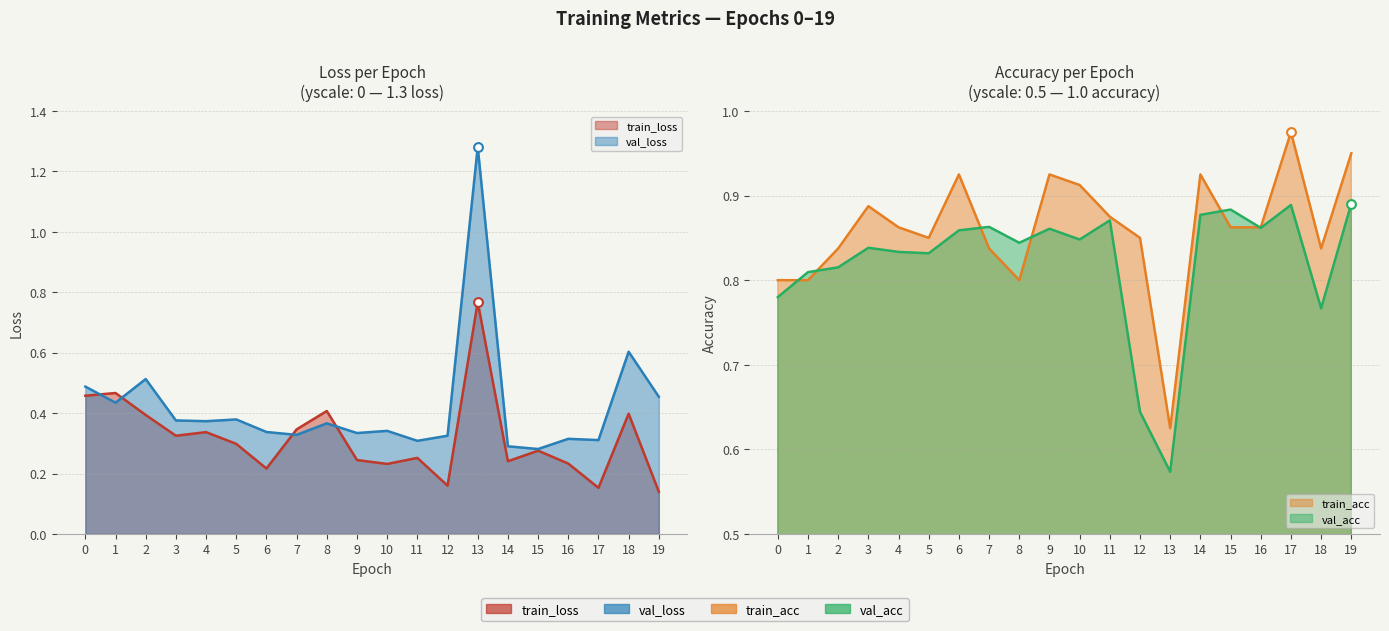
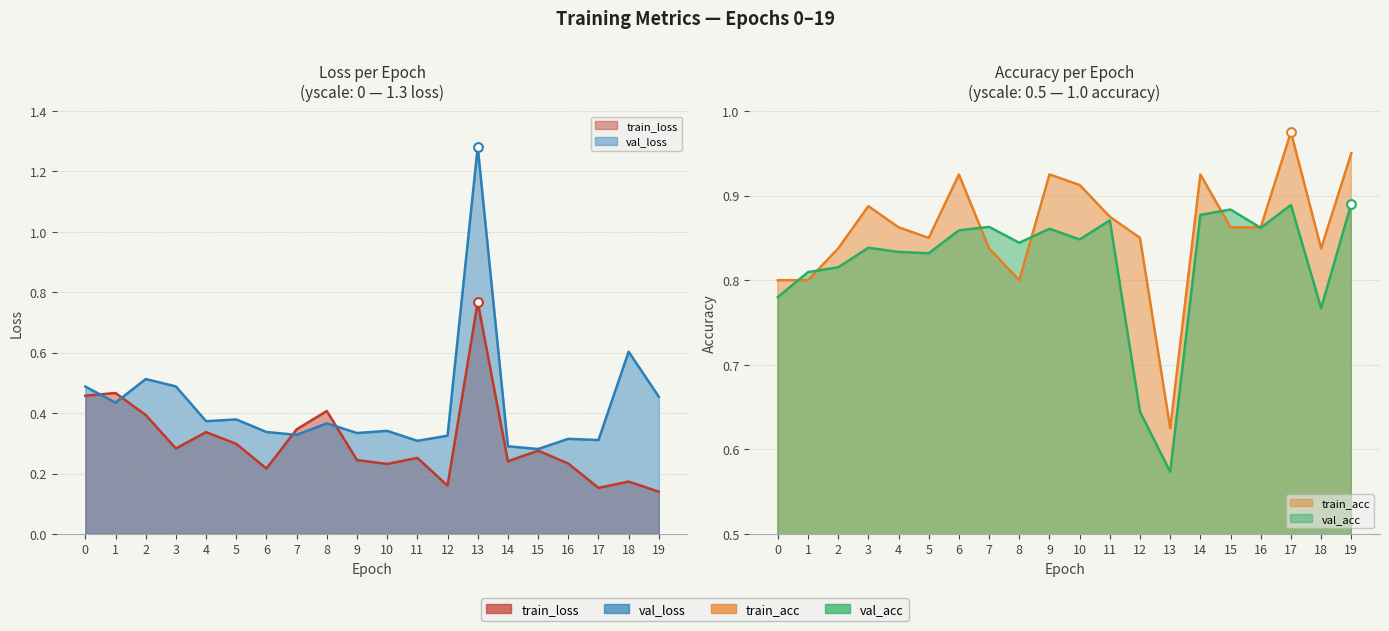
  {
    "Loss per Epoch (yscale: 0 — 1.3 loss)": {
      "train_loss": {
        "0": 0.46,
        "1": 0.47,
        "2": 0.39,
-       "3": 0.33,
+       "3": 0.28,
        "4": 0.34,
        "5": 0.30,
        "6": 0.22,
        "7": 0.35,
        "8": 0.41,
        "9": 0.24,
        "10": 0.23,
        "11": 0.25,
        "12": 0.16,
        "14": 0.24,
        "16": 0.23,
        "17": 0.15,
-       "18": 0.40,
+       "18": 0.17,
        "19": 0.14
      },
      "val_loss": {
        "0": 0.49,
        "1": 0.43,
        "2": 0.51,
-       "3": 0.38,
+       "3": 0.49,
        "4": 0.37,
        "5": 0.38,
        "6": 0.34,
        "7": 0.33,
        "8": 0.37,
        "9": 0.33,
        "10": 0.34,
        "11": 0.31,
        "12": 0.33,
        "14": 0.29,
        "16": 0.31,
        "17": 0.31,
        "18": 0.60,
        "19": 0.45
      }
    },
    "Accuracy per Epoch (yscale: 0.5 — 1.0 accuracy)": {
      "train_acc": {
        "0": 0.80,
        "1": 0.80,
        "2": 0.84,
        "3": 0.89,
        "4": 0.86,
        "5": 0.85,
        "6": 0.93,
        "7": 0.84,
        "8": 0.80,
        "9": 0.93,
        "10": 0.91,
        "11": 0.88,
        "12": 0.85,
        "13": 0.63,
        "14": 0.93,
        "15": 0.86,
        "18": 0.84,
        "19": 0.95
      },
      "val_acc": {
        "0": 0.78,
        "1": 0.81,
        "2": 0.82,
        "3": 0.84,
        "4": 0.83,
        "5": 0.83,
        "6": 0.86,
        "7": 0.86,
        "8": 0.84,
        "9": 0.86,
        "10": 0.85,
        "11": 0.87,
        "12": 0.64,
        "13": 0.57,
        "14": 0.88,
        "15": 0.88,
        "17": 0.89,
        "18": 0.77
      }
    }
  }
